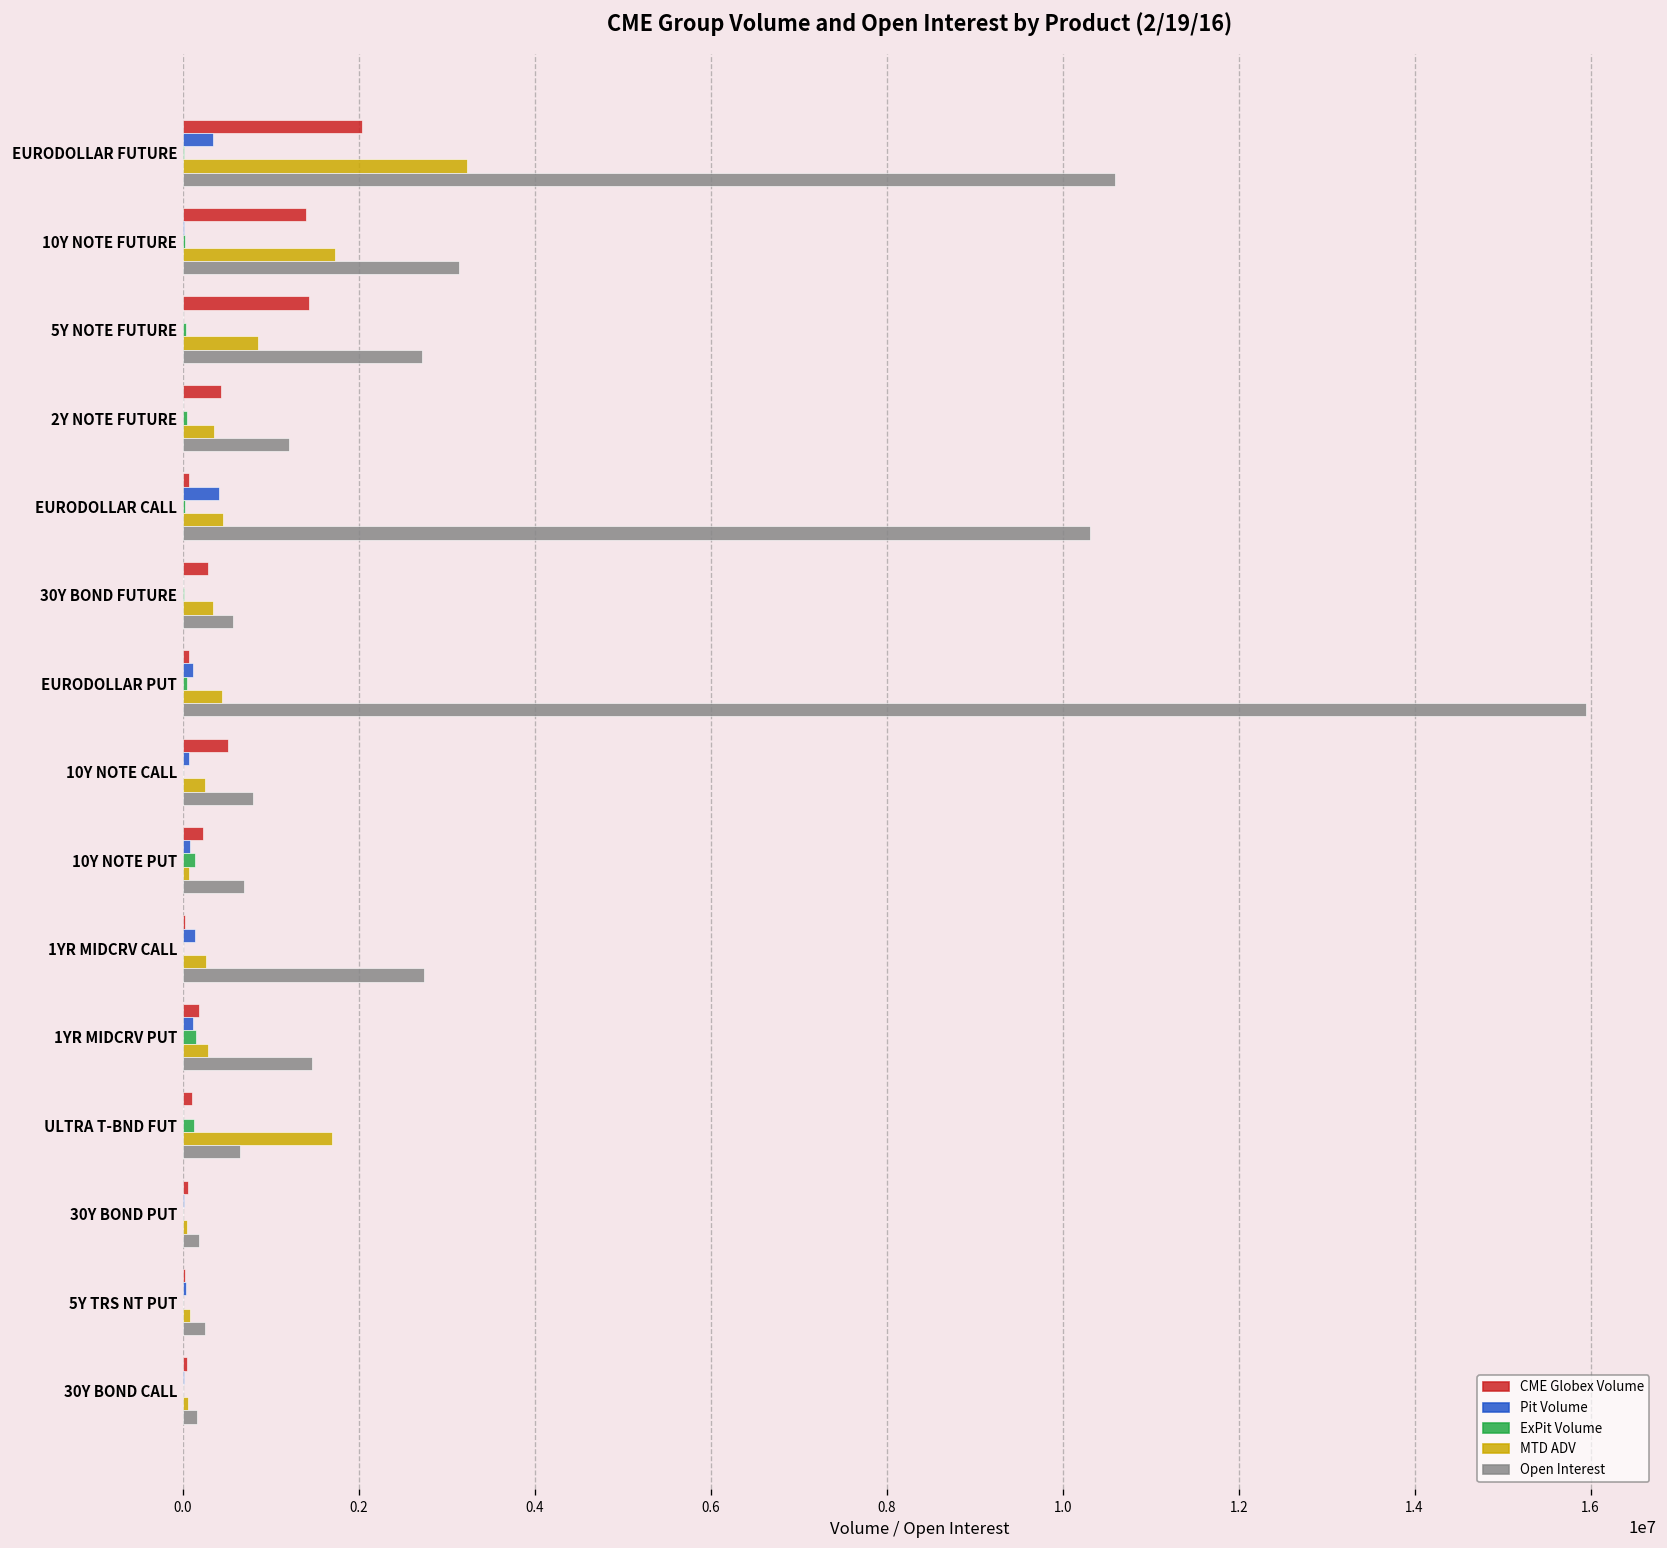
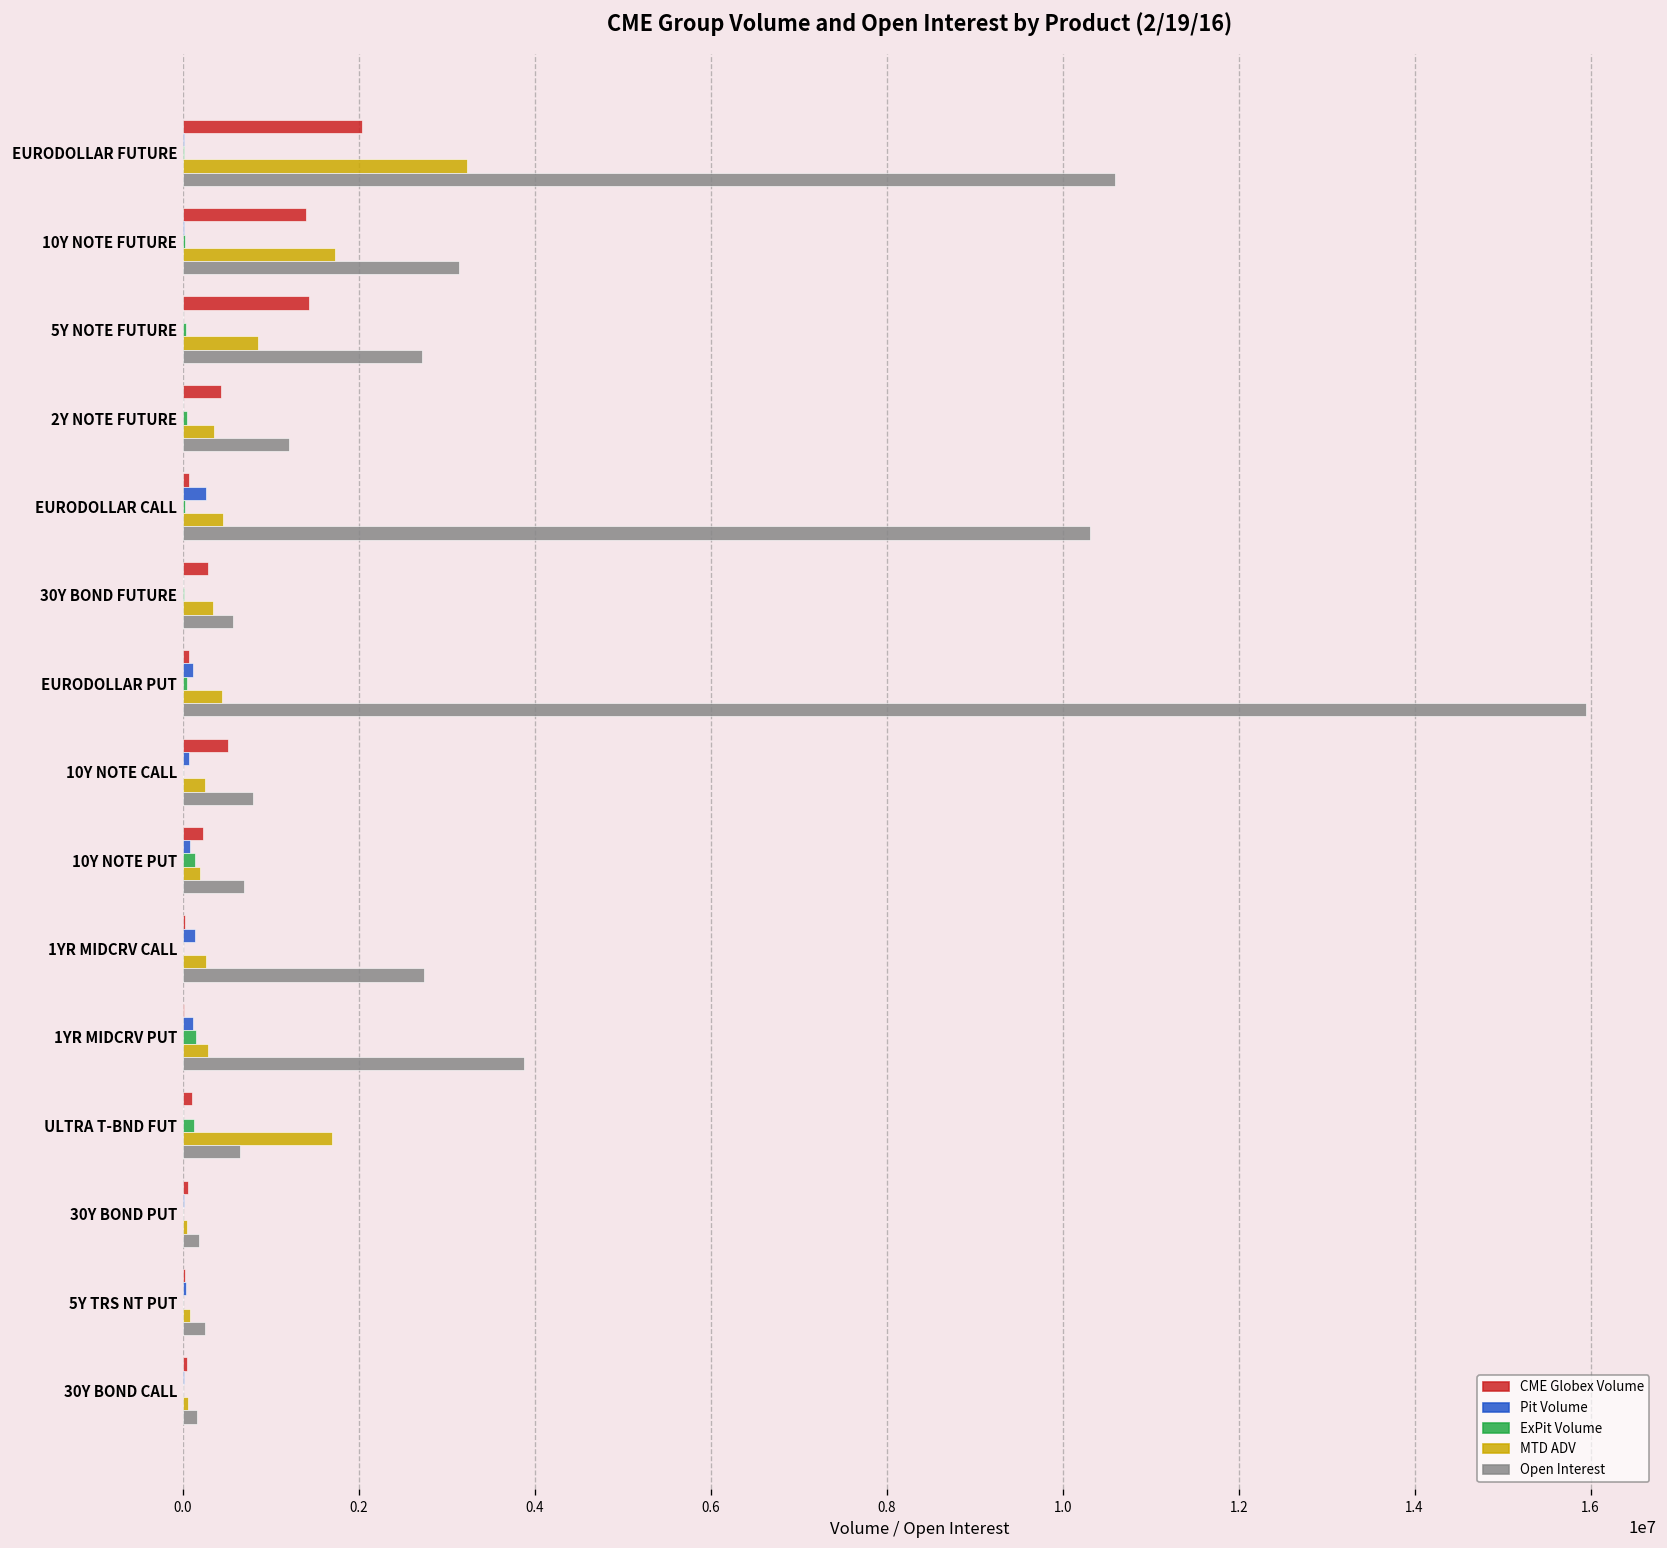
  {
    "CME Globex Volume": {
      "EURODOLLAR FUTURE": 2000000,
      "10Y NOTE FUTURE": 1400000,
      "5Y NOTE FUTURE": 1400000,
      "2Y NOTE FUTURE": 400000,
      "EURODOLLAR CALL": 100000,
      "30Y BOND FUTURE": 300000,
      "EURODOLLAR PUT": 100000,
      "10Y NOTE CALL": 500000,
      "10Y NOTE PUT": 200000,
-     "1YR MIDCRV PUT": 200000,
+     "1YR MIDCRV PUT": 0,
      "ULTRA T-BND FUT": 100000,
      "30Y BOND PUT": 100000,
      "30Y BOND CALL": 0
    },
    "Pit Volume": {
-     "EURODOLLAR FUTURE": 300000,
-     "EURODOLLAR CALL": 400000,
+     "EURODOLLAR FUTURE": 0,
+     "EURODOLLAR CALL": 300000,
      "EURODOLLAR PUT": 100000,
      "10Y NOTE CALL": 100000,
      "10Y NOTE PUT": 100000,
      "1YR MIDCRV CALL": 100000,
      "1YR MIDCRV PUT": 100000,
      "ULTRA T-BND FUT": 0,
      "5Y TRS NT PUT": 0
    },
    "ExPit Volume": {
      "2Y NOTE FUTURE": 0,
      "EURODOLLAR PUT": 0,
      "10Y NOTE CALL": 0,
      "10Y NOTE PUT": 100000,
      "1YR MIDCRV CALL": 0,
      "1YR MIDCRV PUT": 200000,
      "ULTRA T-BND FUT": 100000,
      "30Y BOND PUT": 0,
      "5Y TRS NT PUT": 0,
      "30Y BOND CALL": 0
    },
    "MTD ADV": {
      "EURODOLLAR FUTURE": 3200000,
      "10Y NOTE FUTURE": 1700000,
      "5Y NOTE FUTURE": 900000,
      "2Y NOTE FUTURE": 300000,
      "EURODOLLAR CALL": 500000,
      "30Y BOND FUTURE": 300000,
      "EURODOLLAR PUT": 400000,
      "10Y NOTE CALL": 200000,
-     "10Y NOTE PUT": 100000,
+     "10Y NOTE PUT": 200000,
      "1YR MIDCRV CALL": 300000,
      "1YR MIDCRV PUT": 300000,
      "ULTRA T-BND FUT": 1700000,
      "30Y BOND PUT": 0,
      "5Y TRS NT PUT": 100000,
      "30Y BOND CALL": 100000
    },
    "Open Interest": {
      "EURODOLLAR FUTURE": 10600000,
      "10Y NOTE FUTURE": 3100000,
      "5Y NOTE FUTURE": 2700000,
      "2Y NOTE FUTURE": 1200000,
      "EURODOLLAR CALL": 10300000,
      "30Y BOND FUTURE": 600000,
      "EURODOLLAR PUT": 15900000,
      "10Y NOTE CALL": 800000,
      "10Y NOTE PUT": 700000,
      "1YR MIDCRV CALL": 2700000,
-     "1YR MIDCRV PUT": 1500000,
+     "1YR MIDCRV PUT": 3900000,
      "ULTRA T-BND FUT": 600000,
      "30Y BOND PUT": 200000,
      "5Y TRS NT PUT": 200000,
      "30Y BOND CALL": 200000
    }
  }
